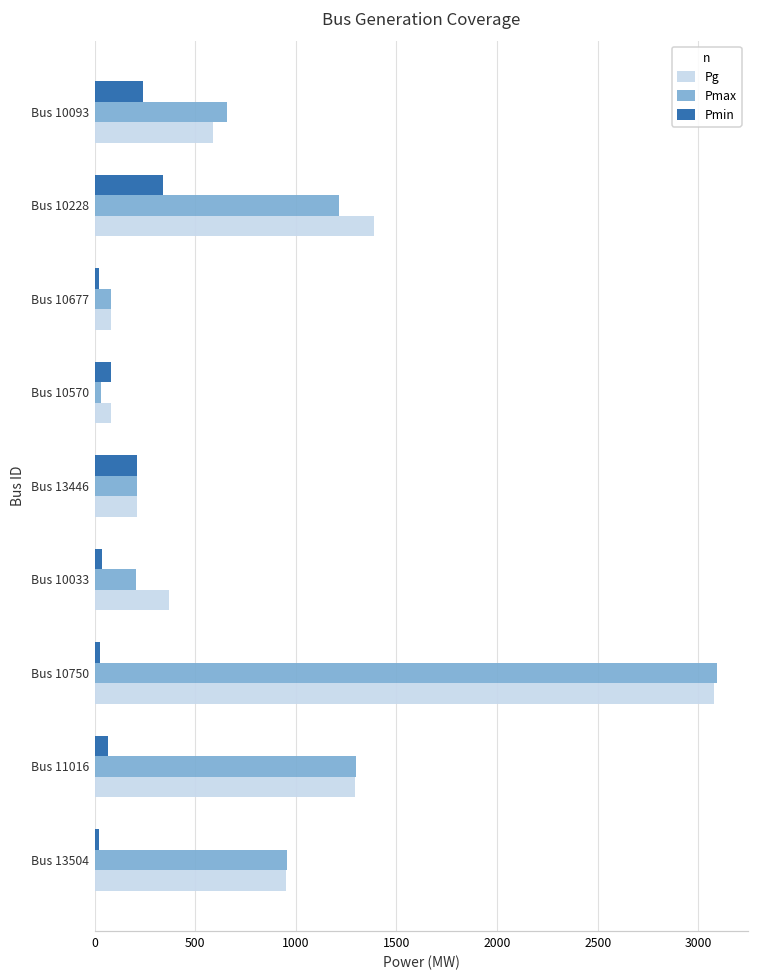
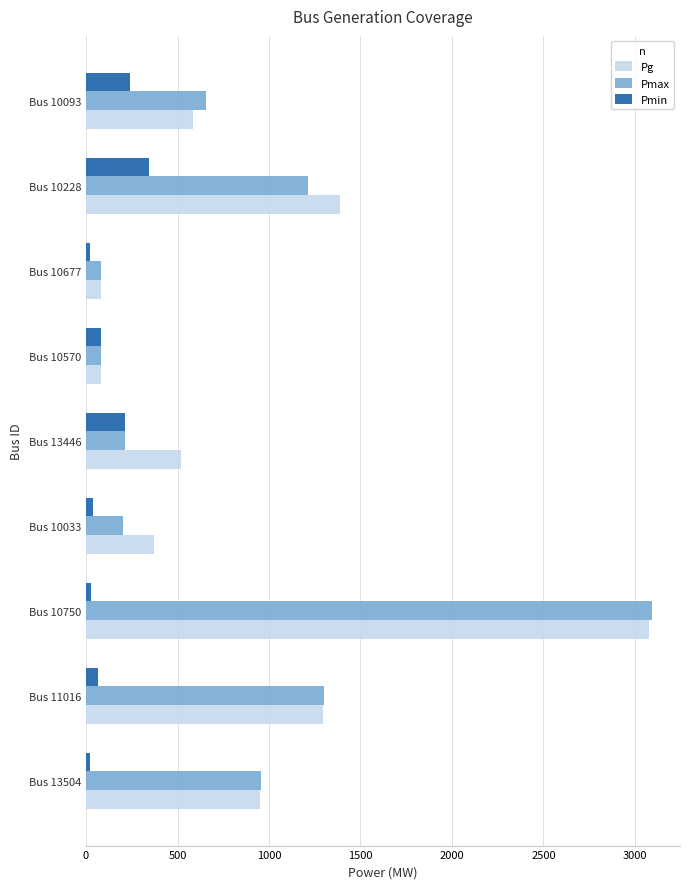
  {
    "Pg": {
      "Bus 10093": 590,
      "Bus 10228": 1390,
      "Bus 10677": 80,
      "Bus 10570": 80,
-     "Bus 13446": 210,
+     "Bus 13446": 520,
      "Bus 10033": 370,
      "Bus 10750": 3080,
      "Bus 11016": 1290,
      "Bus 13504": 950
    },
    "Pmax": {
      "Bus 10093": 660,
      "Bus 10228": 1220,
      "Bus 10677": 80,
-     "Bus 10570": 30,
+     "Bus 10570": 80,
      "Bus 13446": 210,
      "Bus 10033": 200,
      "Bus 10750": 3090,
      "Bus 11016": 1300,
      "Bus 13504": 960
    },
    "Pmin": {
      "Bus 10093": 240,
      "Bus 10228": 340,
      "Bus 10677": 20,
      "Bus 10570": 80,
      "Bus 13446": 210,
      "Bus 10033": 40,
      "Bus 10750": 20,
      "Bus 11016": 70,
      "Bus 13504": 20
    }
  }
